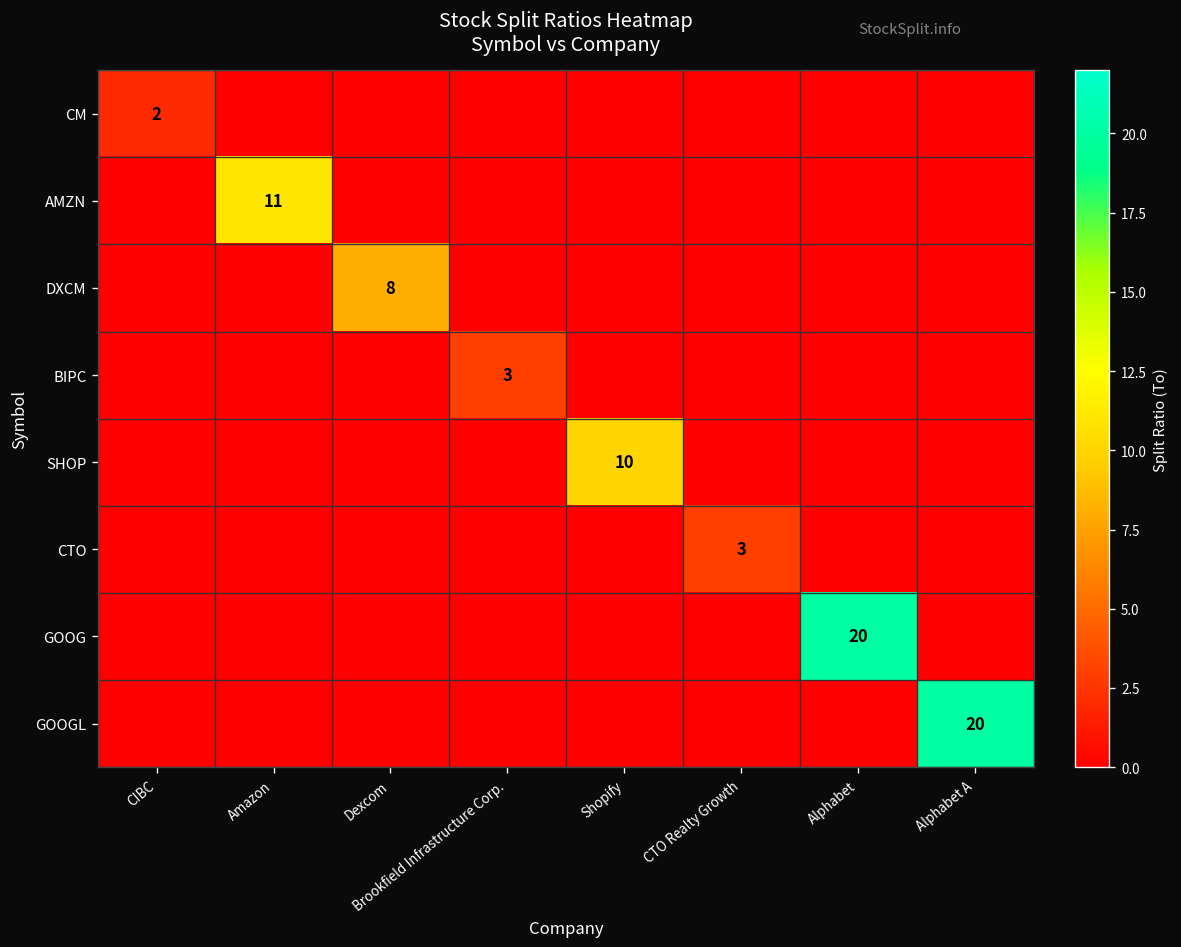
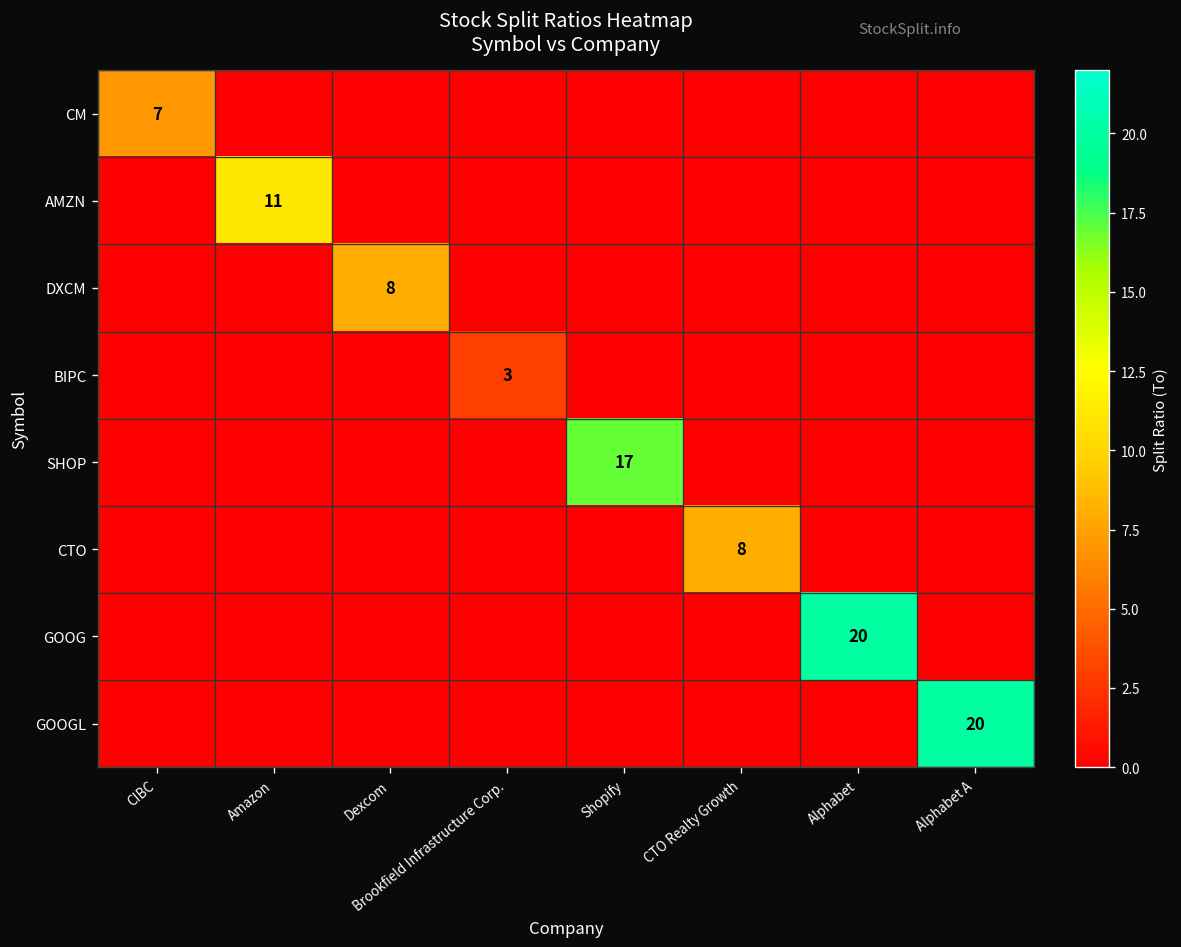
  {
    "CM": {
-     "CIBC": 2
+     "CIBC": 7
    },
    "AMZN": {
      "Amazon": 11
    },
    "DXCM": {
      "Dexcom": 8
    },
    "BIPC": {
      "Brookfield Infrastructure Corp.": 3
    },
    "SHOP": {
-     "Shopify": 10
+     "Shopify": 17
    },
    "CTO": {
-     "CTO Realty Growth": 3
+     "CTO Realty Growth": 8
    },
    "GOOG": {
      "Alphabet": 20
    },
    "GOOGL": {
      "Alphabet A": 20
    }
  }
